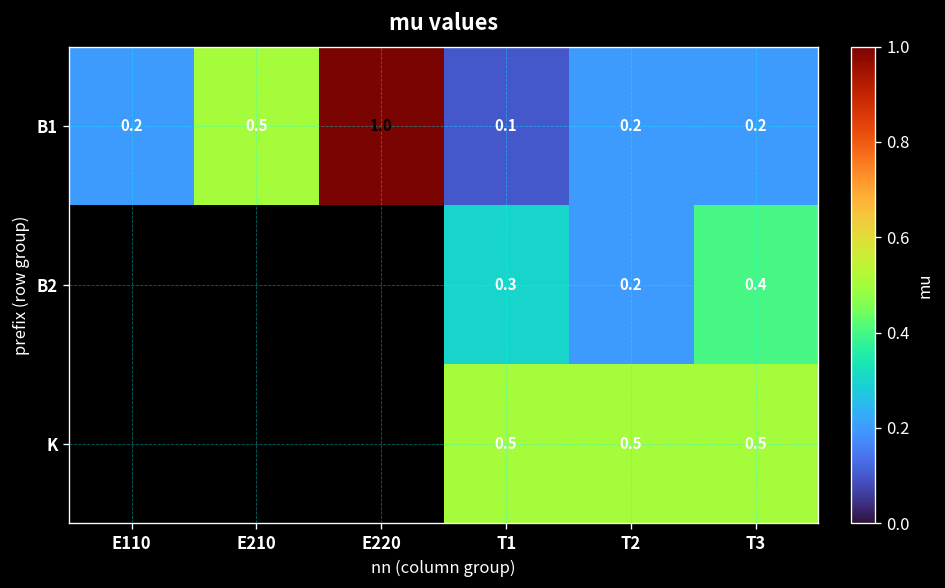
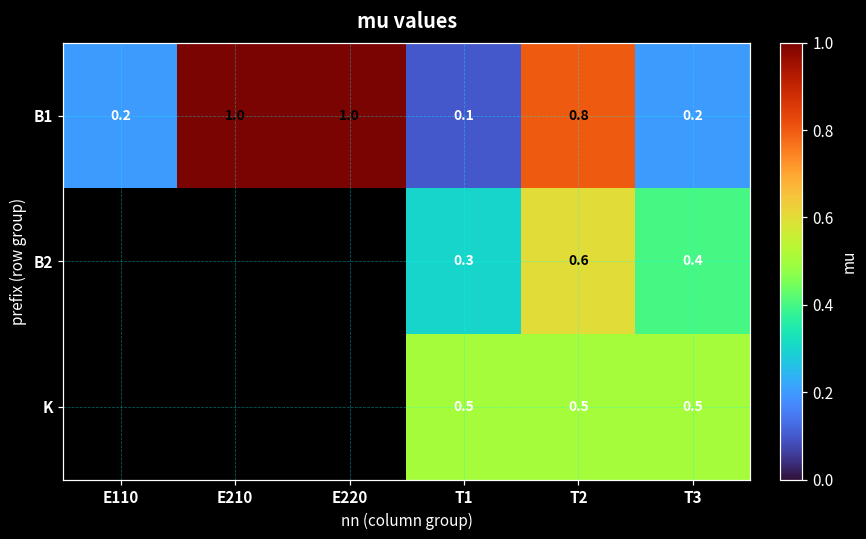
  {
    "B1": {
      "E110": 0.2,
-     "E210": 0.5,
+     "E210": 1.0,
      "E220": 1.0,
      "T1": 0.1,
-     "T2": 0.2,
+     "T2": 0.8,
      "T3": 0.2
    },
    "B2": {
      "T1": 0.3,
-     "T2": 0.2,
+     "T2": 0.6,
      "T3": 0.4
    },
    "K": {
      "T1": 0.5,
      "T2": 0.5,
      "T3": 0.5
    }
  }
